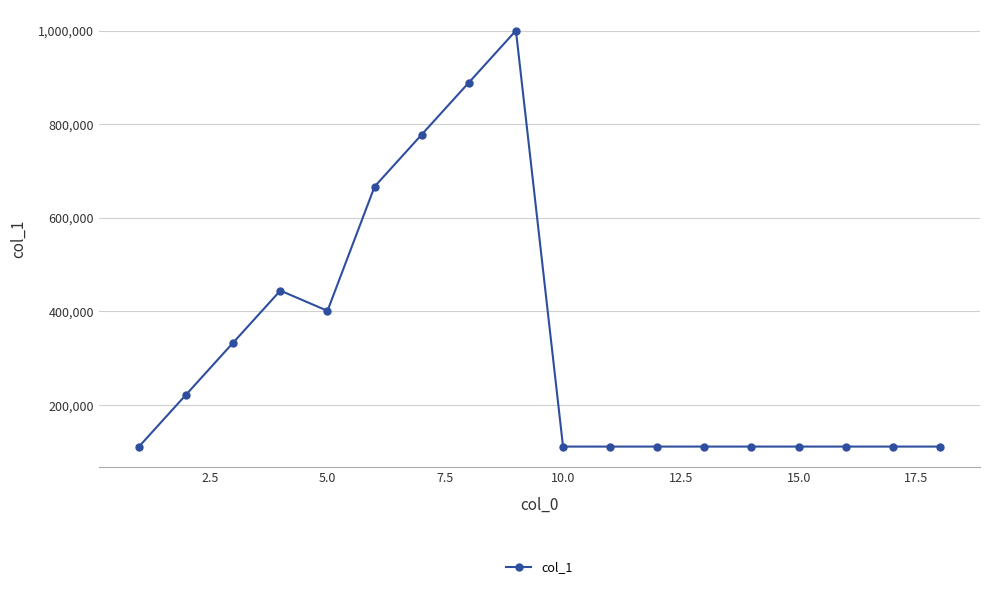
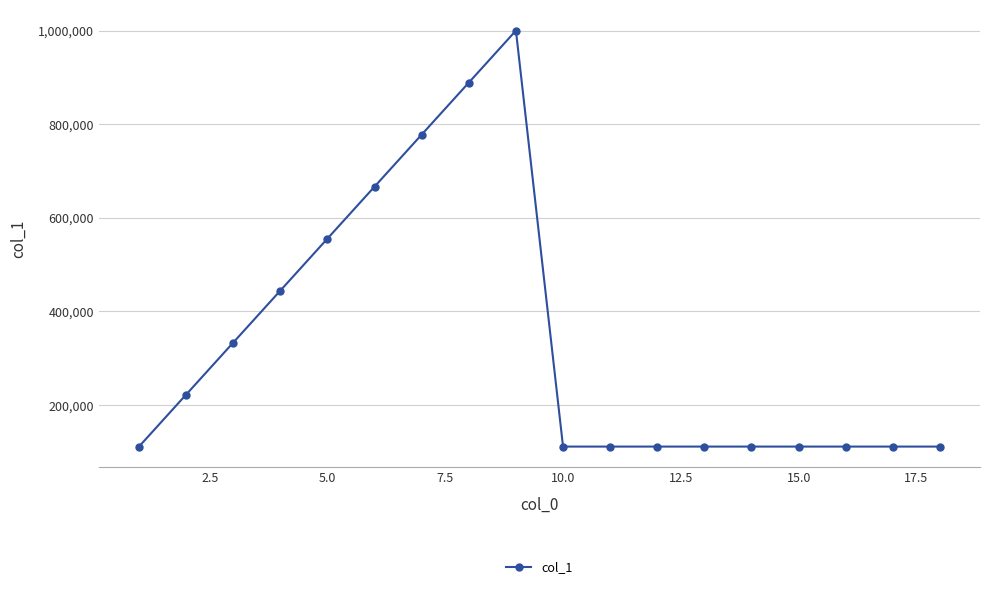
  {
-   "5.0": "400,000",
+   "5.0": "560,000",
    "10.0": "110,000",
    "15.0": "110,000"
  }
